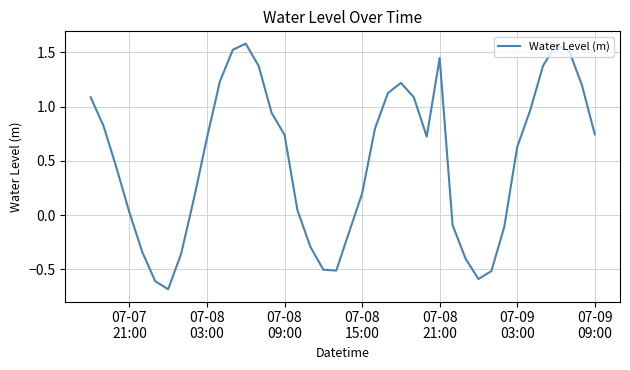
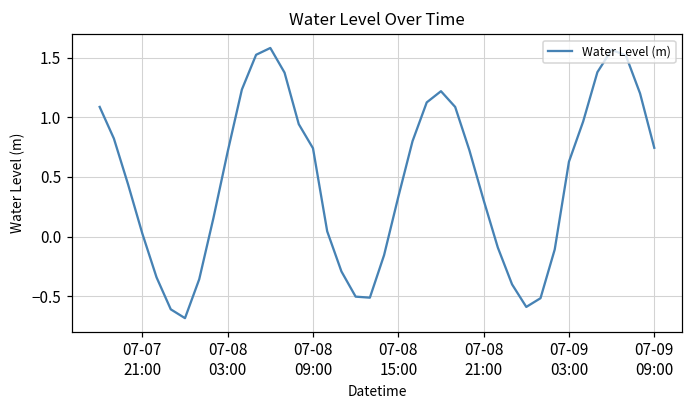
  {
    "07-07 21:00": 0.02,
    "07-08 03:00": 0.71,
    "07-08 09:00": 0.74,
-   "07-08 15:00": 0.20,
-   "07-08 21:00": 1.45,
+   "07-08 15:00": 0.33,
+   "07-08 21:00": 0.31,
    "07-09 03:00": 0.63,
    "07-09 09:00": 0.74
  }
